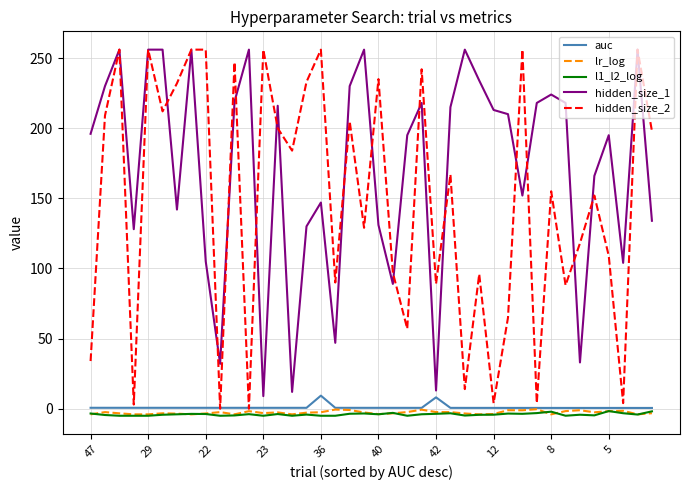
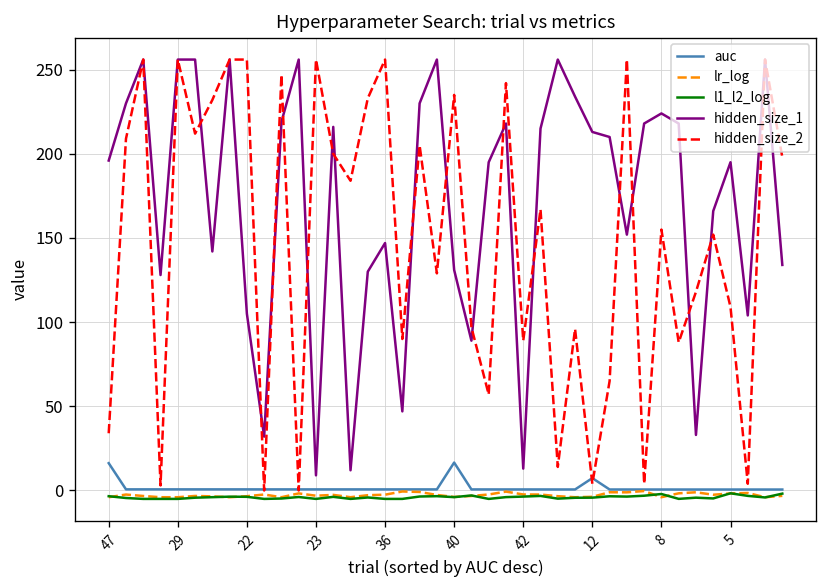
  {
    "auc": {
-     "47": 1,
-     "36": 9,
-     "40": 1,
-     "42": 8,
-     "12": 1,
+     "47": 16,
+     "36": 1,
+     "40": 17,
+     "42": 1,
+     "12": 7,
      "8": 1
    },
    "lr_log": {
      "36": -2,
      "8": -4
    },
    "l1_l2_log": {
      "36": -5,
      "8": -2
    },
    "hidden_size_1": {
      "47": 196,
      "36": 147,
      "40": 131,
      "42": 13,
      "12": 213,
      "8": 224
    },
    "hidden_size_2": {
      "47": 34,
      "36": 256,
      "40": 235,
      "42": 89,
      "12": 4,
      "8": 155
    }
  }
